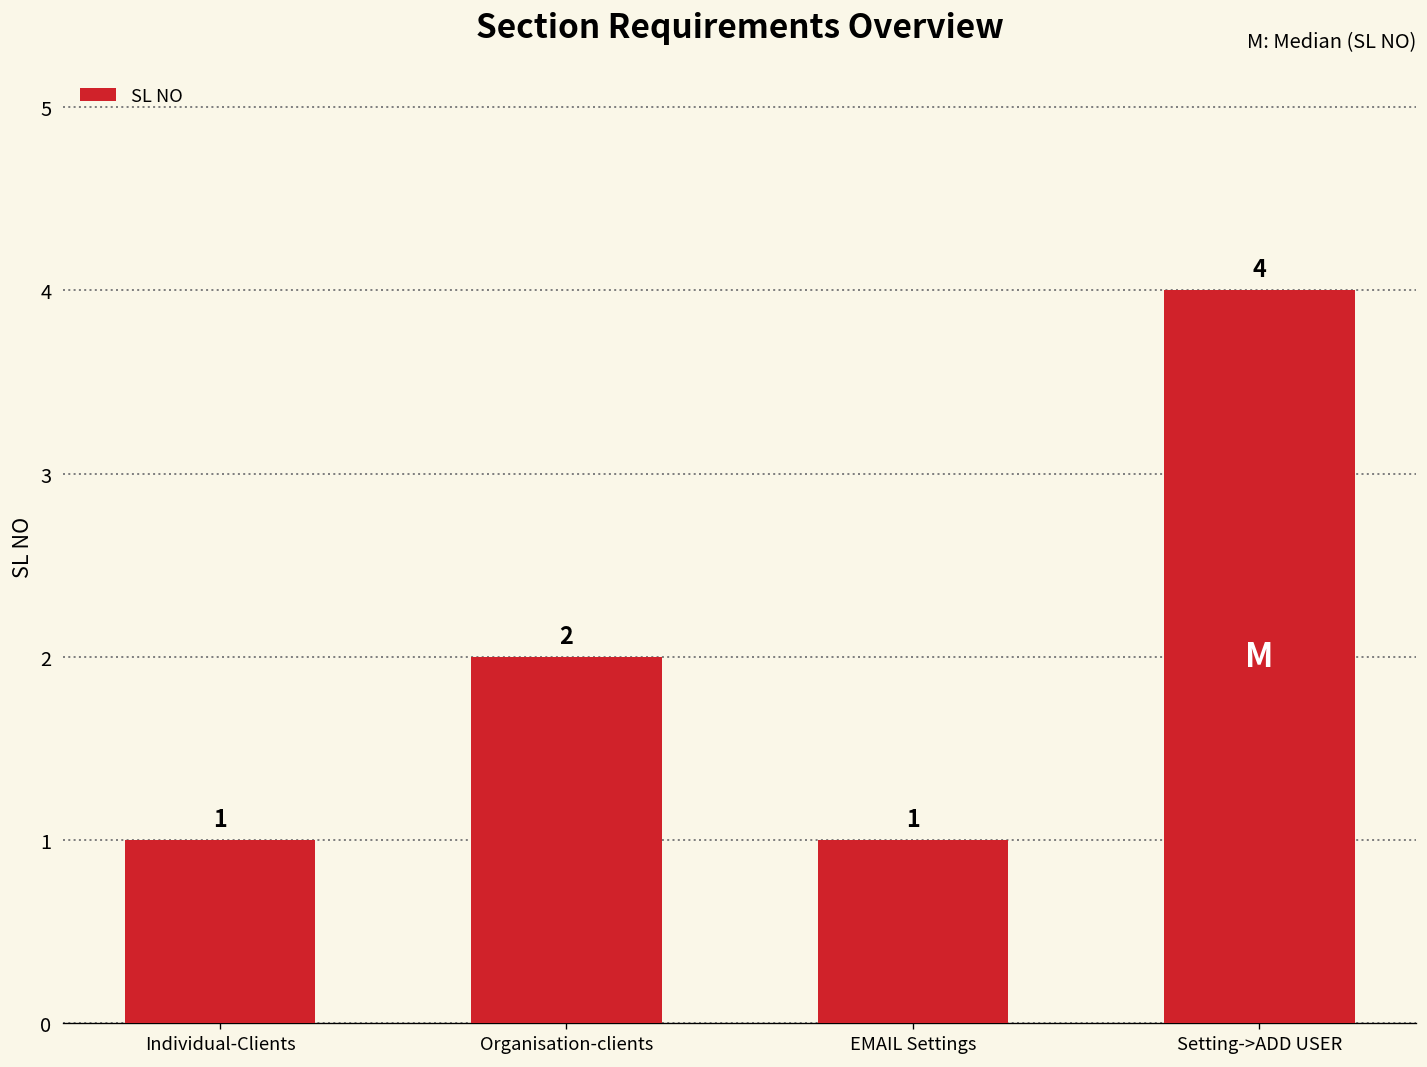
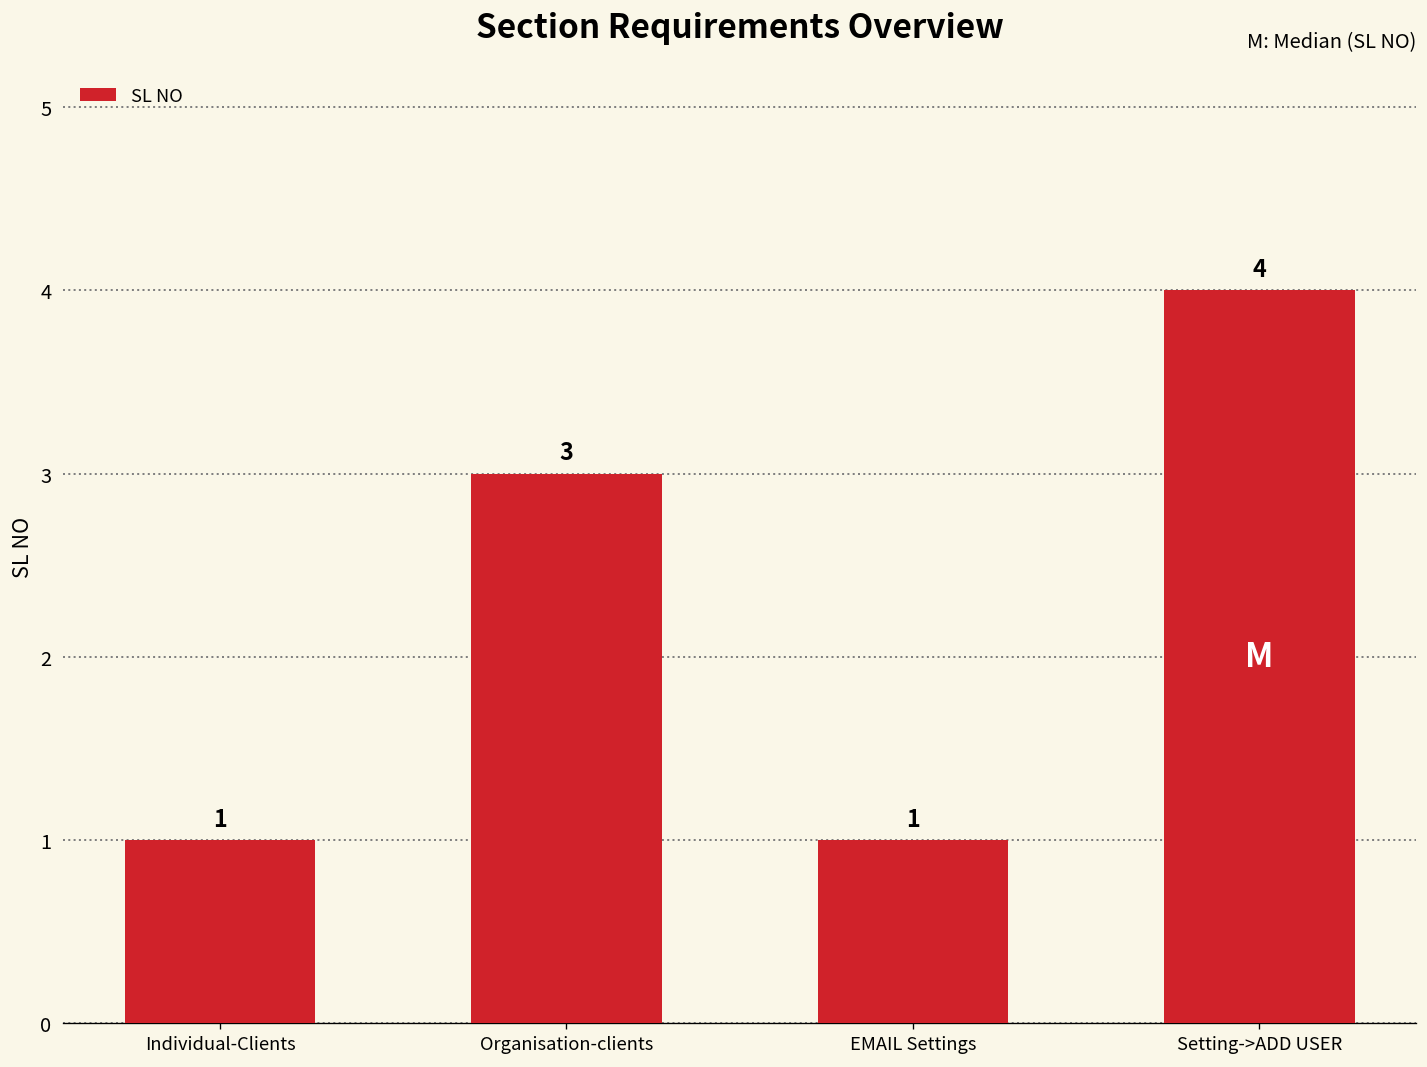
  {
    "Individual-Clients": 1,
-   "Organisation-clients": 2,
+   "Organisation-clients": 3,
    "EMAIL Settings": 1,
    "Setting->ADD USER": 4
  }
